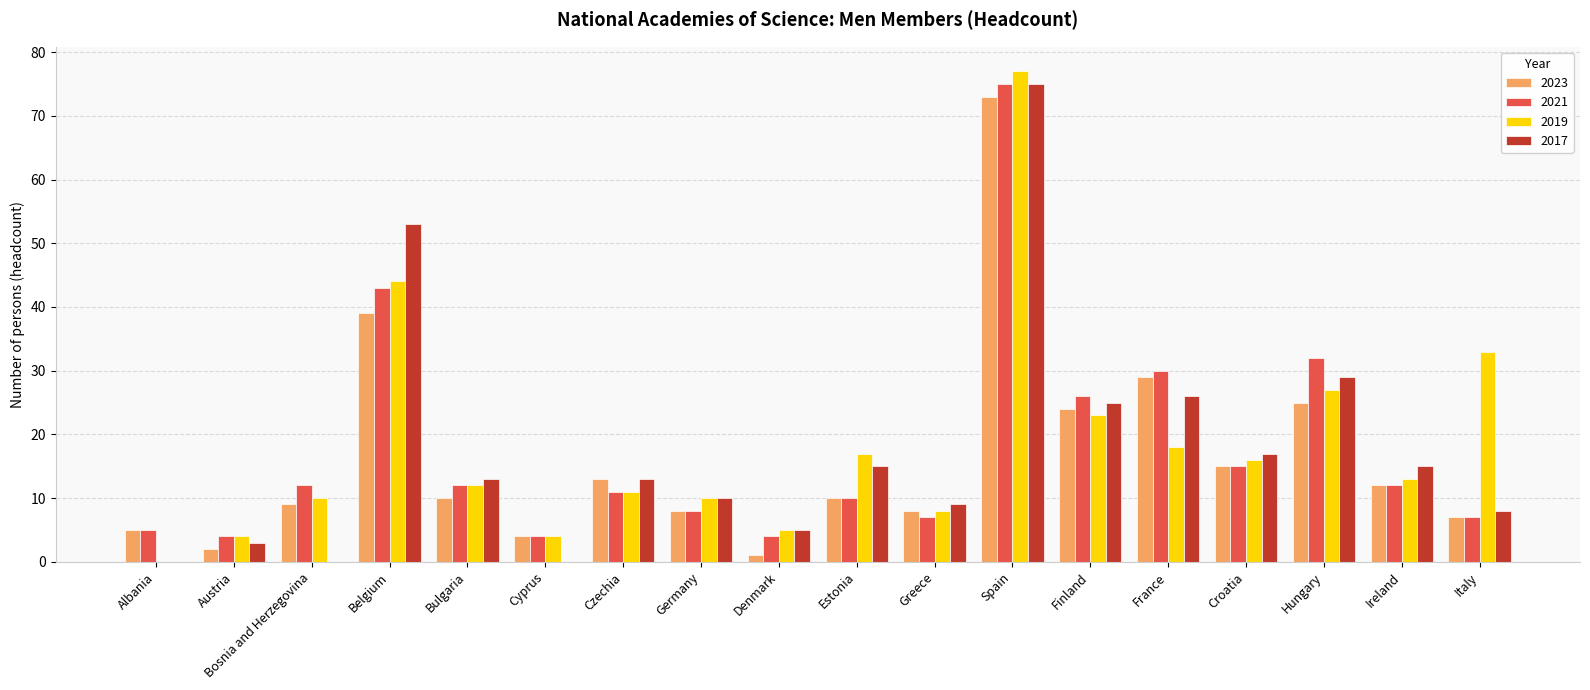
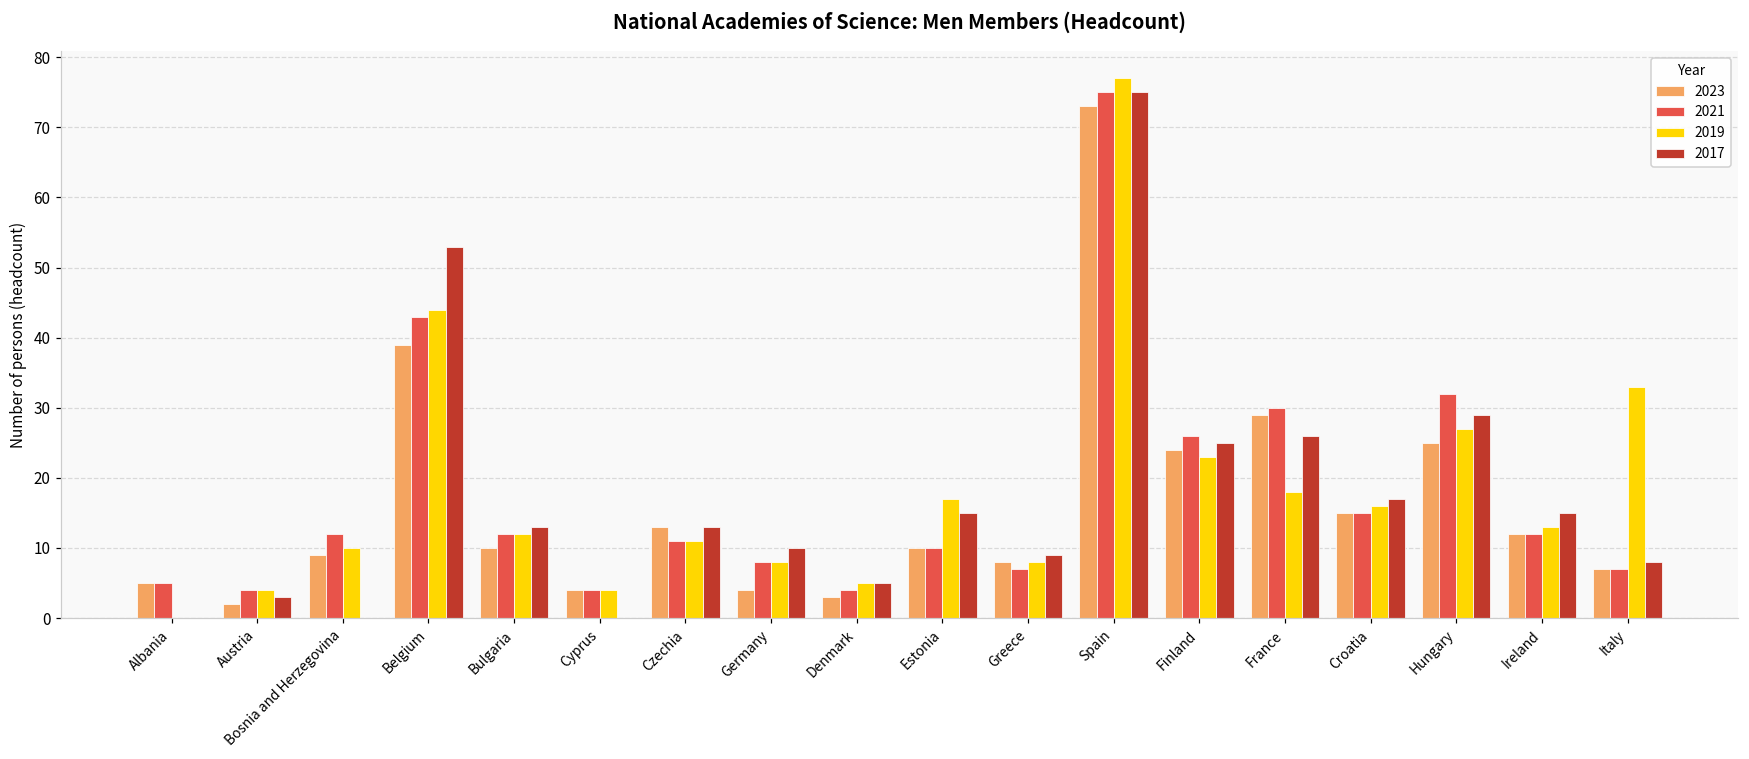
  {
    "2023": {
      "Albania": 5,
      "Austria": 2,
      "Bosnia and Herzegovina": 9,
      "Belgium": 39,
      "Bulgaria": 10,
      "Cyprus": 4,
      "Czechia": 13,
-     "Germany": 8,
-     "Denmark": 1,
+     "Germany": 4,
+     "Denmark": 3,
      "Estonia": 10,
      "Greece": 8,
      "Spain": 73,
      "Finland": 24,
      "France": 29,
      "Croatia": 15,
      "Hungary": 25,
      "Ireland": 12,
      "Italy": 7
    },
    "2019": {
      "Albania": 0,
      "Austria": 4,
      "Bosnia and Herzegovina": 10,
      "Belgium": 44,
      "Bulgaria": 12,
      "Cyprus": 4,
      "Czechia": 11,
-     "Germany": 10,
+     "Germany": 8,
      "Denmark": 5,
      "Estonia": 17,
      "Greece": 8,
      "Spain": 77,
      "Finland": 23,
      "France": 18,
      "Croatia": 16,
      "Hungary": 27,
      "Ireland": 13,
      "Italy": 33
    }
  }
